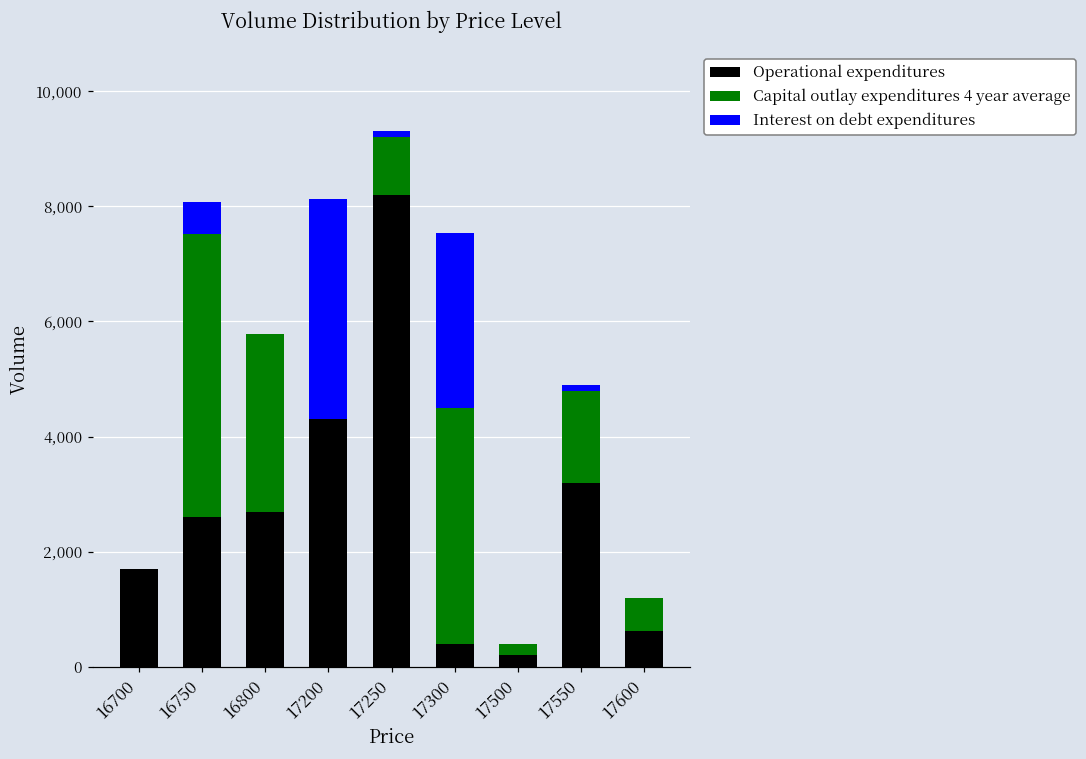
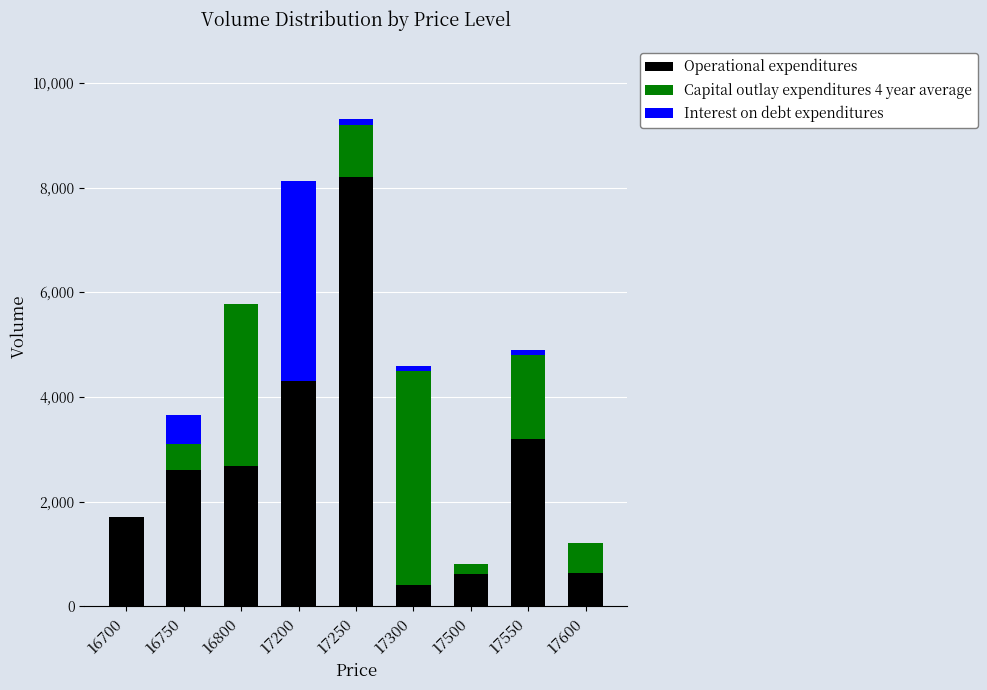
  {
    "Operational expenditures": {
      "16700": "1,700",
      "16750": "2,600",
      "16800": "2,700",
      "17200": "4,300",
      "17250": "8,200",
      "17300": "400",
-     "17500": "200",
+     "17500": "600",
      "17550": "3,200",
      "17600": "600"
    },
    "Capital outlay expenditures 4 year average": {
      "16700": "0",
-     "16750": "4,900",
+     "16750": "500",
      "16800": "3,100",
      "17200": "0",
      "17250": "1,000",
      "17300": "4,100",
      "17500": "200",
      "17550": "1,600",
      "17600": "600"
    },
    "Interest on debt expenditures": {
      "16700": "0",
      "16750": "600",
      "16800": "0",
      "17200": "3,800",
      "17250": "100",
-     "17300": "3,000",
+     "17300": "100",
      "17500": "0",
      "17550": "100",
      "17600": "0"
    }
  }
